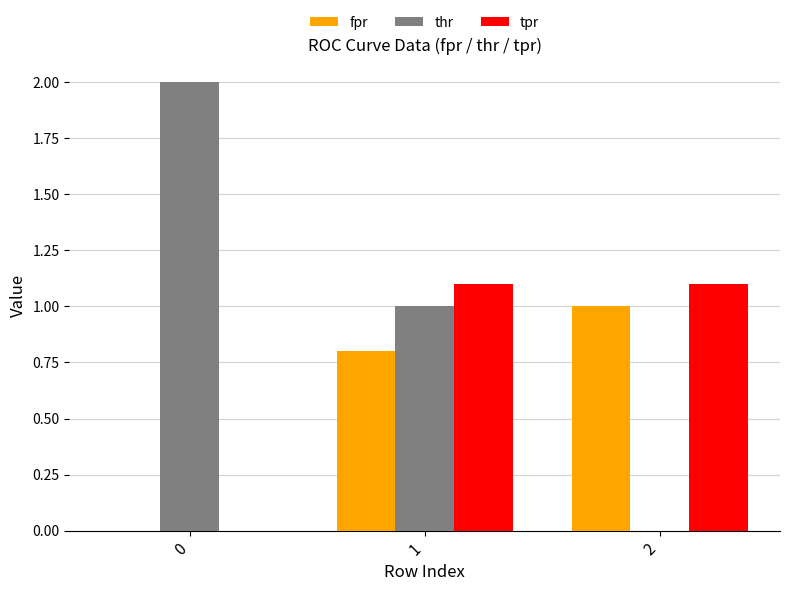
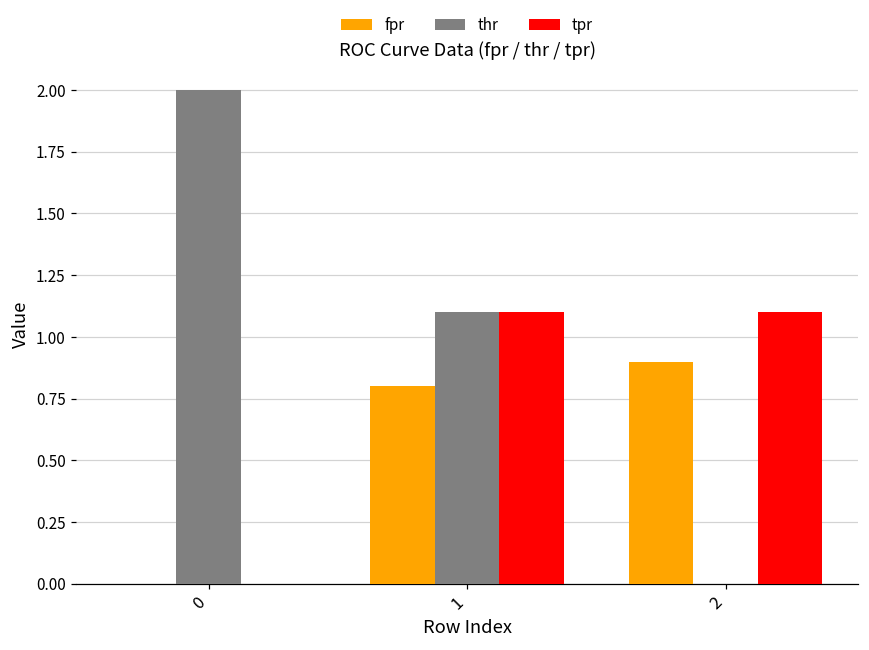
  {
    "fpr": {
      "0": 0.0,
      "1": 0.8,
-     "2": 1.0
+     "2": 0.9
    },
    "thr": {
      "0": 2.0,
-     "1": 1.0,
+     "1": 1.1,
      "2": 0.0
    },
    "tpr": {
      "0": 0.0,
      "1": 1.1,
      "2": 1.1
    }
  }
